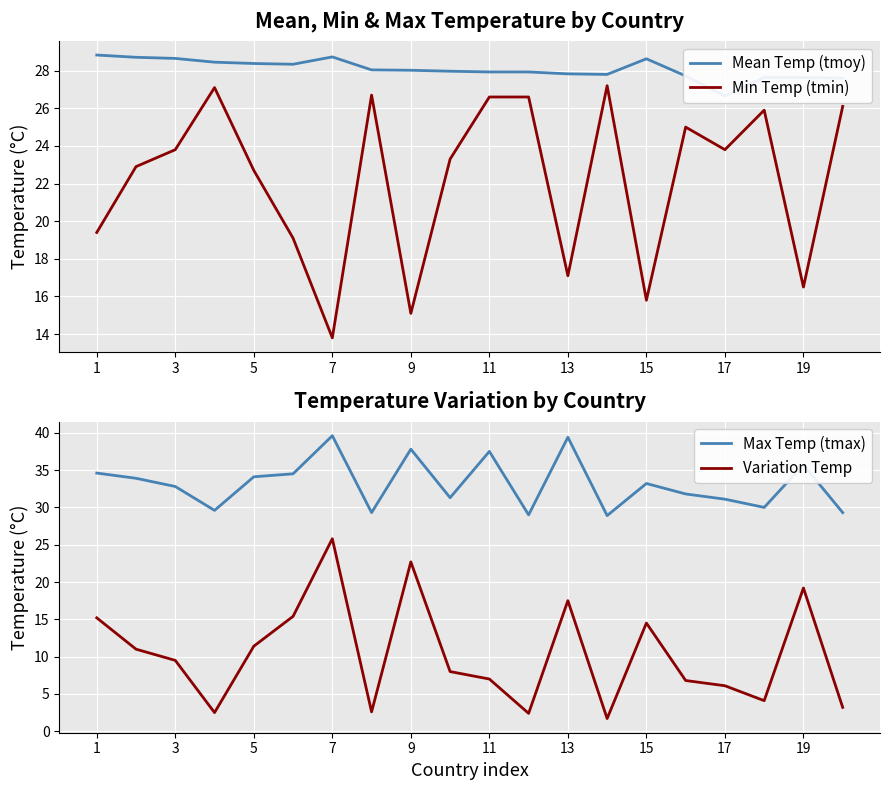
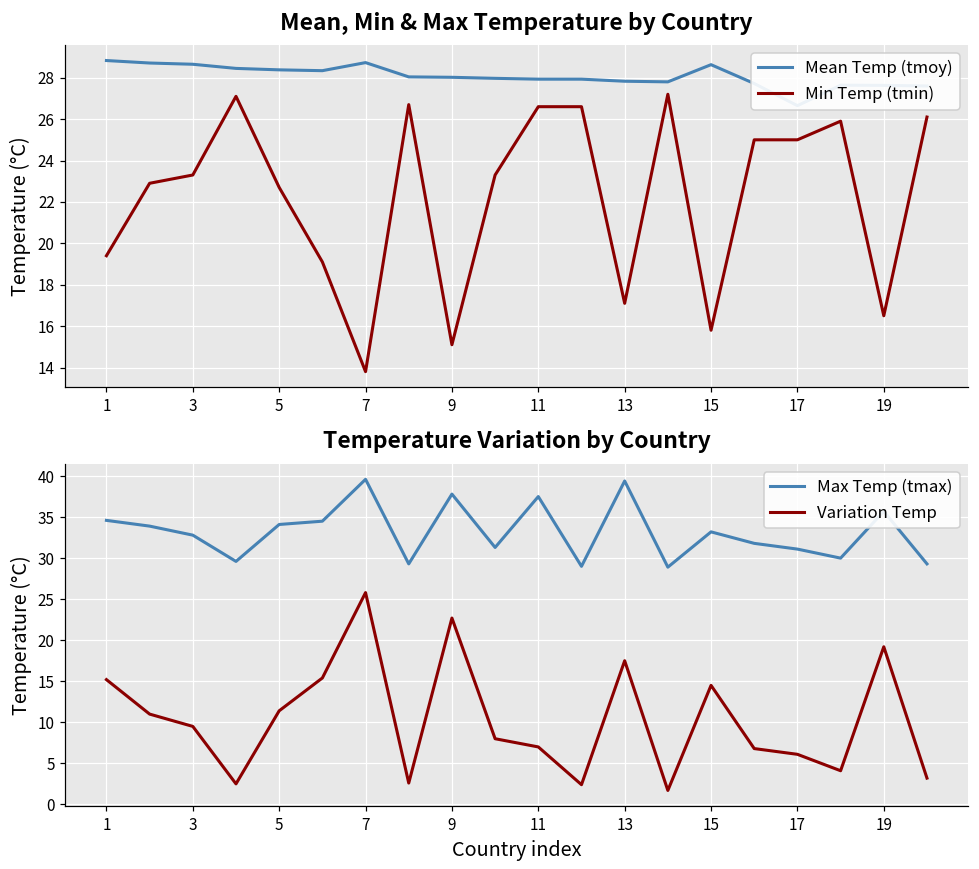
  {
    "Mean, Min & Max Temperature by Country": {
      "Mean Temp (tmoy)": {
        "1": 28.8,
        "3": 28.7,
        "5": 28.4,
        "7": 28.7,
        "9": 28.0,
        "11": 27.9,
        "13": 27.8,
        "15": 28.6
      },
      "Min Temp (tmin)": {
        "1": 19.4,
-       "3": 23.8,
+       "3": 23.3,
        "5": 22.7,
        "7": 13.8,
        "9": 15.1,
        "11": 26.6,
        "13": 17.1,
        "15": 15.8,
-       "17": 23.8,
+       "17": 25.0,
        "19": 16.5
      }
    },
    "Temperature Variation by Country": {
      "Max Temp (tmax)": {
        "1": 35,
        "3": 33,
        "5": 34,
        "7": 40,
        "9": 38,
        "11": 38,
        "13": 39,
        "15": 33,
        "17": 31
      },
      "Variation Temp": {
        "1": 15,
        "3": 10,
        "5": 11,
        "7": 26,
        "9": 23,
        "11": 7,
        "13": 18,
        "15": 15,
        "17": 6,
        "19": 19
      }
    }
  }
